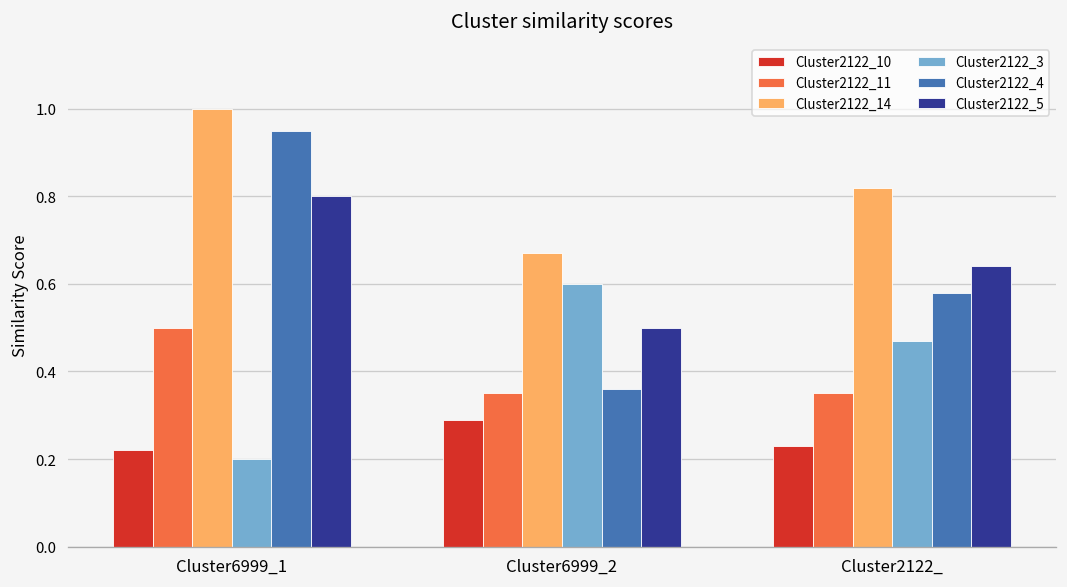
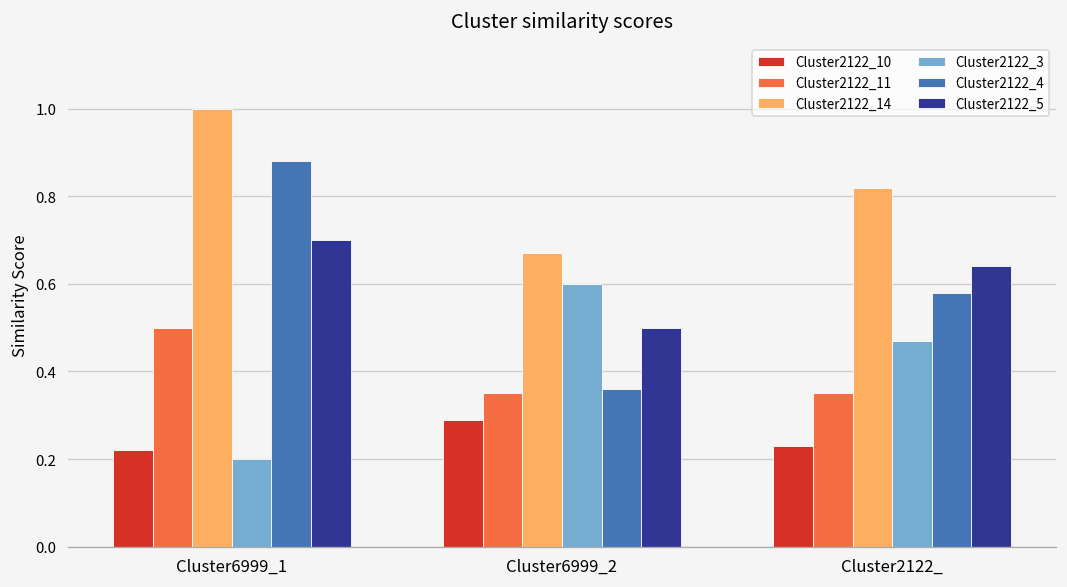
  {
    "Cluster2122_10": {
      "Cluster6999_1": 0.22,
      "Cluster6999_2": 0.29,
      "Cluster2122_": 0.23
    },
    "Cluster2122_11": {
      "Cluster6999_1": 0.50,
      "Cluster6999_2": 0.35,
      "Cluster2122_": 0.35
    },
    "Cluster2122_14": {
      "Cluster6999_1": 1.00,
      "Cluster6999_2": 0.67,
      "Cluster2122_": 0.82
    },
    "Cluster2122_3": {
      "Cluster6999_1": 0.20,
      "Cluster6999_2": 0.60,
      "Cluster2122_": 0.47
    },
    "Cluster2122_4": {
-     "Cluster6999_1": 0.95,
+     "Cluster6999_1": 0.88,
      "Cluster6999_2": 0.36,
      "Cluster2122_": 0.58
    },
    "Cluster2122_5": {
-     "Cluster6999_1": 0.8,
+     "Cluster6999_1": 0.7,
      "Cluster6999_2": 0.5,
      "Cluster2122_": 0.64
    }
  }
